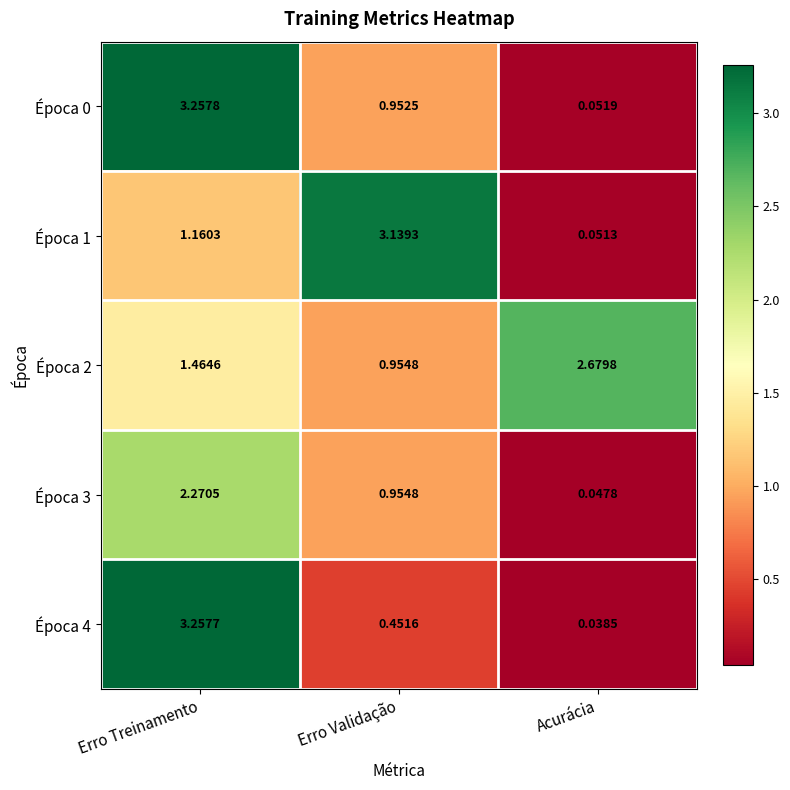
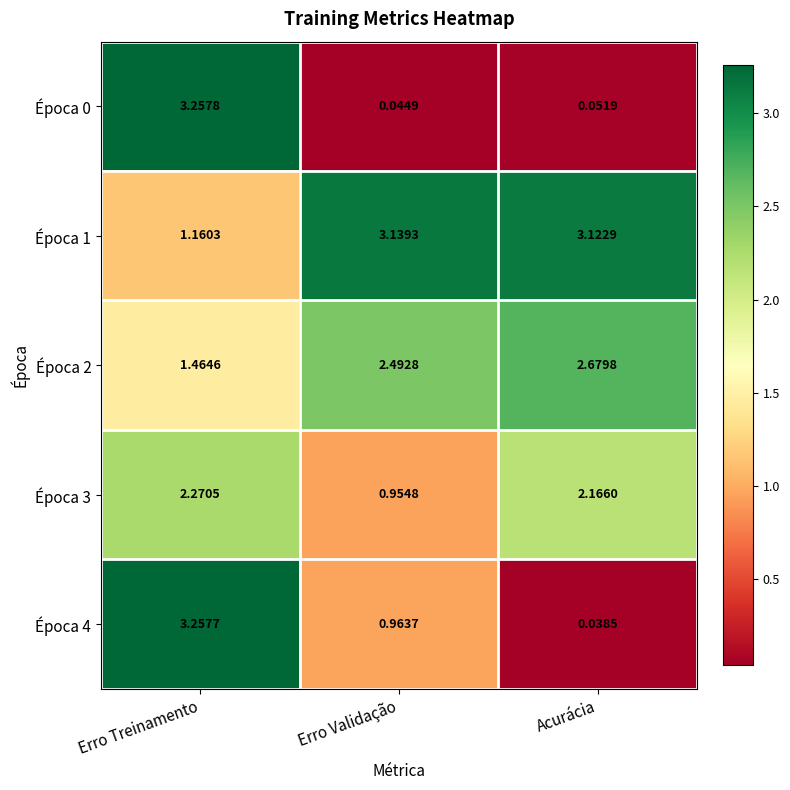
  {
    "Época 0": {
      "Erro Treinamento": 3.2578,
-     "Erro Validação": 0.9525,
+     "Erro Validação": 0.0449,
      "Acurácia": 0.0519
    },
    "Época 1": {
      "Erro Treinamento": 1.1603,
      "Erro Validação": 3.1393,
-     "Acurácia": 0.0513
+     "Acurácia": 3.1229
    },
    "Época 2": {
      "Erro Treinamento": 1.4646,
-     "Erro Validação": 0.9548,
+     "Erro Validação": 2.4928,
      "Acurácia": 2.6798
    },
    "Época 3": {
      "Erro Treinamento": 2.2705,
      "Erro Validação": 0.9548,
-     "Acurácia": 0.0478
+     "Acurácia": 2.1660
    },
    "Época 4": {
      "Erro Treinamento": 3.2577,
-     "Erro Validação": 0.4516,
+     "Erro Validação": 0.9637,
      "Acurácia": 0.0385
    }
  }
